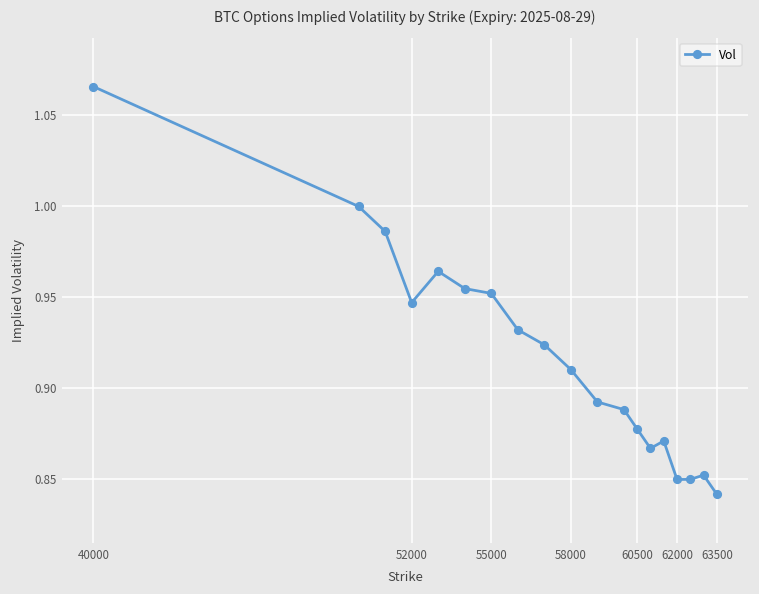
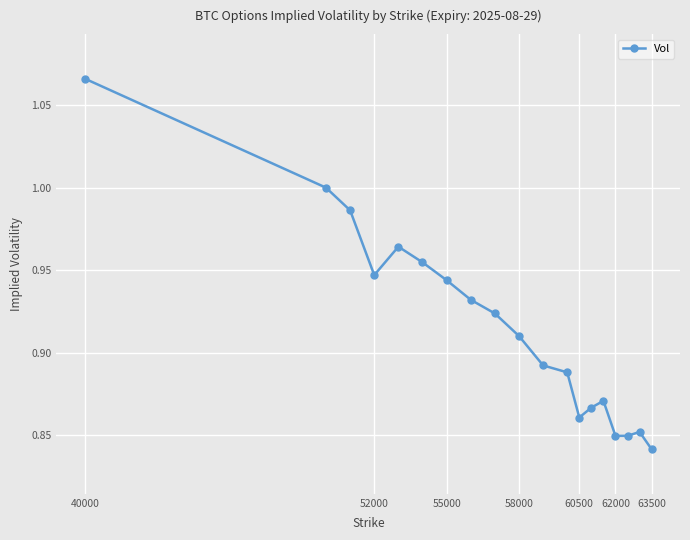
  {
    "40000": 1.066,
    "52000": 0.947,
-   "55000": 0.952,
+   "55000": 0.944,
    "58000": 0.910,
-   "60500": 0.877,
+   "60500": 0.861,
    "62000": 0.850,
    "63500": 0.842
  }
